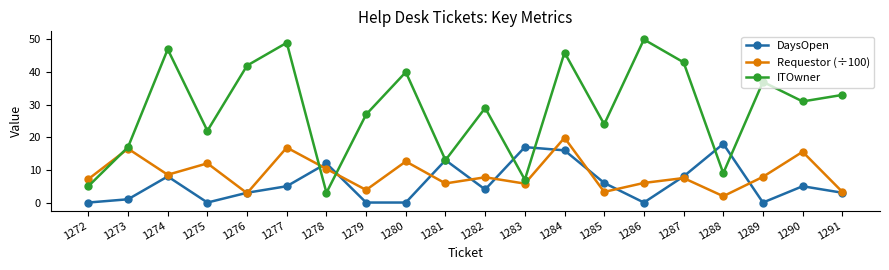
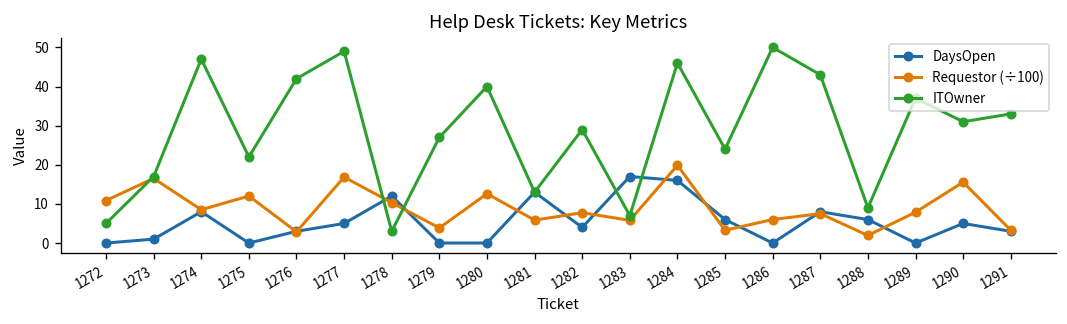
  {
    "DaysOpen": {
      "1272": 0,
      "1273": 1,
      "1275": 0,
      "1277": 5,
      "1278": 12,
      "1279": 0,
      "1280": 0,
      "1282": 4,
      "1283": 17,
      "1284": 16,
      "1285": 6,
      "1286": 0,
-     "1288": 18,
+     "1288": 6,
      "1289": 0,
      "1290": 5
    },
    "Requestor (÷100)": {
-     "1272": 7,
+     "1272": 11,
      "1275": 12,
      "1277": 17,
      "1278": 10,
      "1279": 4,
      "1280": 13,
      "1281": 6,
      "1282": 8,
      "1283": 6,
      "1284": 20,
      "1285": 3,
      "1286": 6,
      "1288": 2,
      "1289": 8,
      "1290": 16
    },
    "ITOwner": {
      "1272": 5,
      "1274": 47,
      "1275": 22,
      "1276": 42,
      "1277": 49,
      "1278": 3,
      "1279": 27,
      "1280": 40,
      "1282": 29,
      "1283": 7,
      "1284": 46,
      "1285": 24,
      "1286": 50,
      "1287": 43,
      "1288": 9,
      "1290": 31,
      "1291": 33
    }
  }
